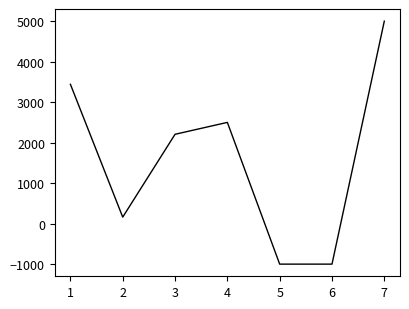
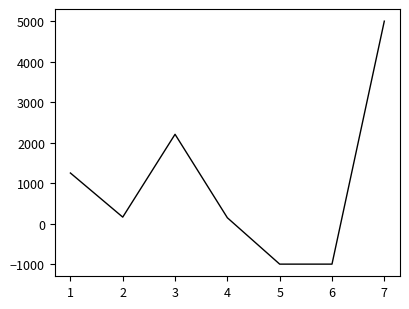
  {
-   "1": 3400,
+   "1": 1300,
    "2": 200,
    "3": 2200,
-   "4": 2500,
+   "4": 100,
    "5": -1000,
    "6": -1000,
    "7": 5000
  }
